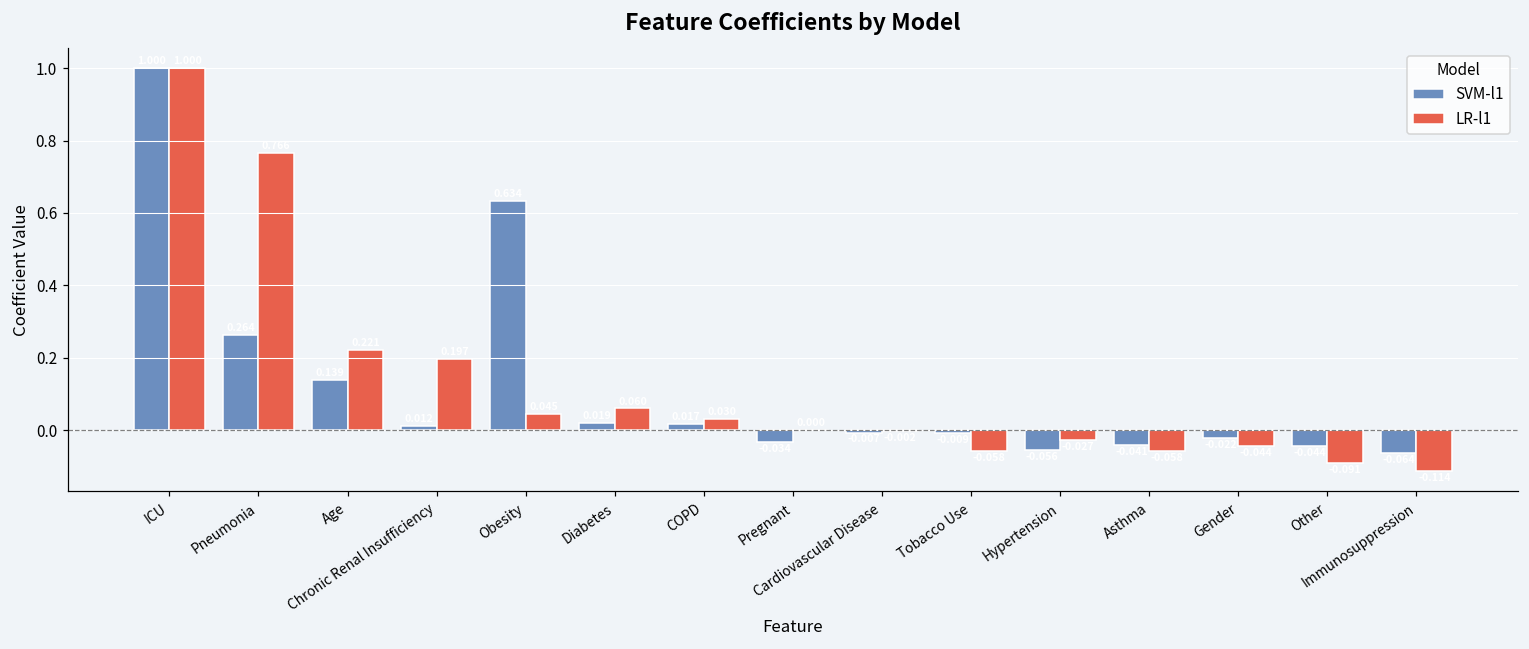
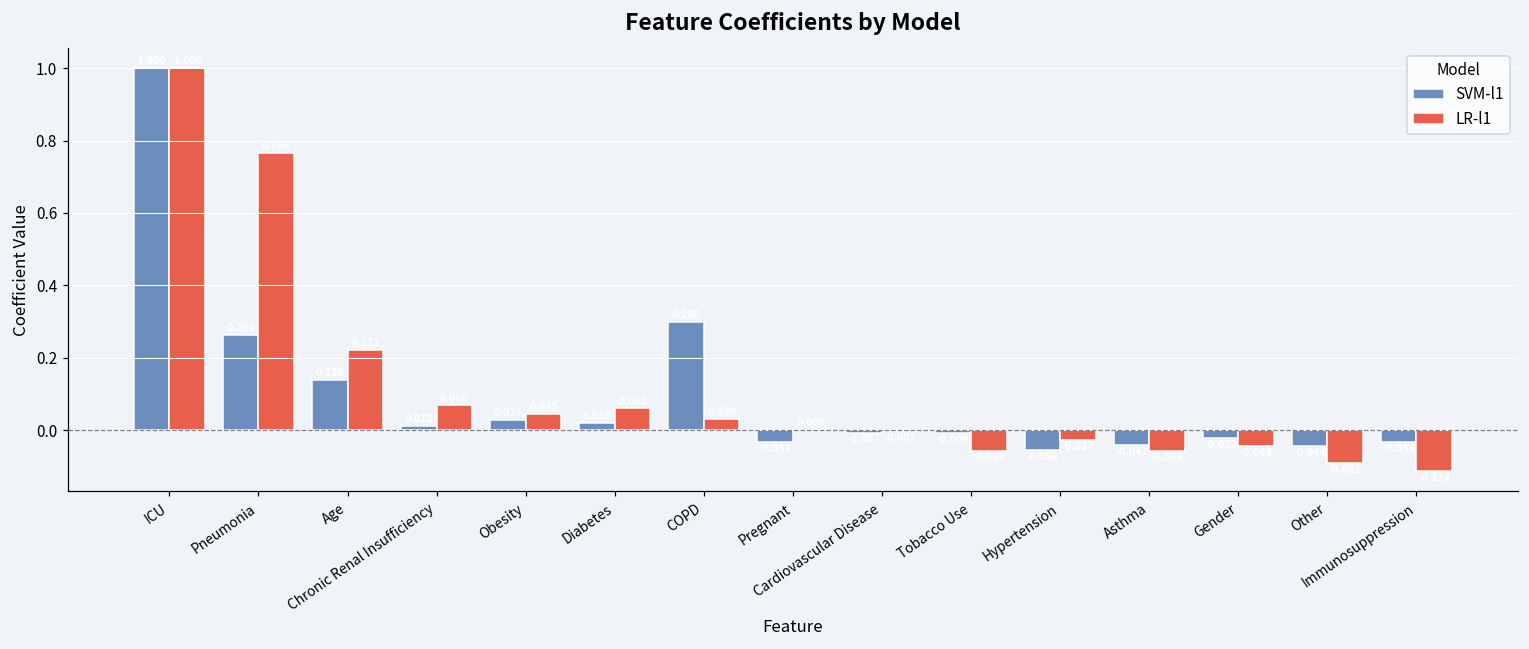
  {
    "SVM-l1": {
      "ICU": 1.00,
      "Pneumonia": 0.26,
      "Age": 0.14,
      "Chronic Renal Insufficiency": 0.01,
-     "Obesity": 0.63,
+     "Obesity": 0.03,
      "Diabetes": 0.02,
-     "COPD": 0.02,
+     "COPD": 0.30,
      "Pregnant": -0.03,
      "Tobacco Use": -0.01,
      "Hypertension": -0.06,
      "Asthma": -0.04,
      "Gender": -0.02,
      "Other": -0.04,
-     "Immunosuppression": -0.06
+     "Immunosuppression": -0.03
    },
    "LR-l1": {
      "ICU": 1.00,
      "Pneumonia": 0.77,
      "Age": 0.22,
-     "Chronic Renal Insufficiency": 0.20,
+     "Chronic Renal Insufficiency": 0.07,
      "Obesity": 0.05,
      "Diabetes": 0.06,
      "COPD": 0.03,
      "Pregnant": 0.00,
      "Tobacco Use": -0.06,
      "Hypertension": -0.03,
      "Asthma": -0.06,
      "Gender": -0.04,
      "Other": -0.09,
      "Immunosuppression": -0.11
    }
  }
